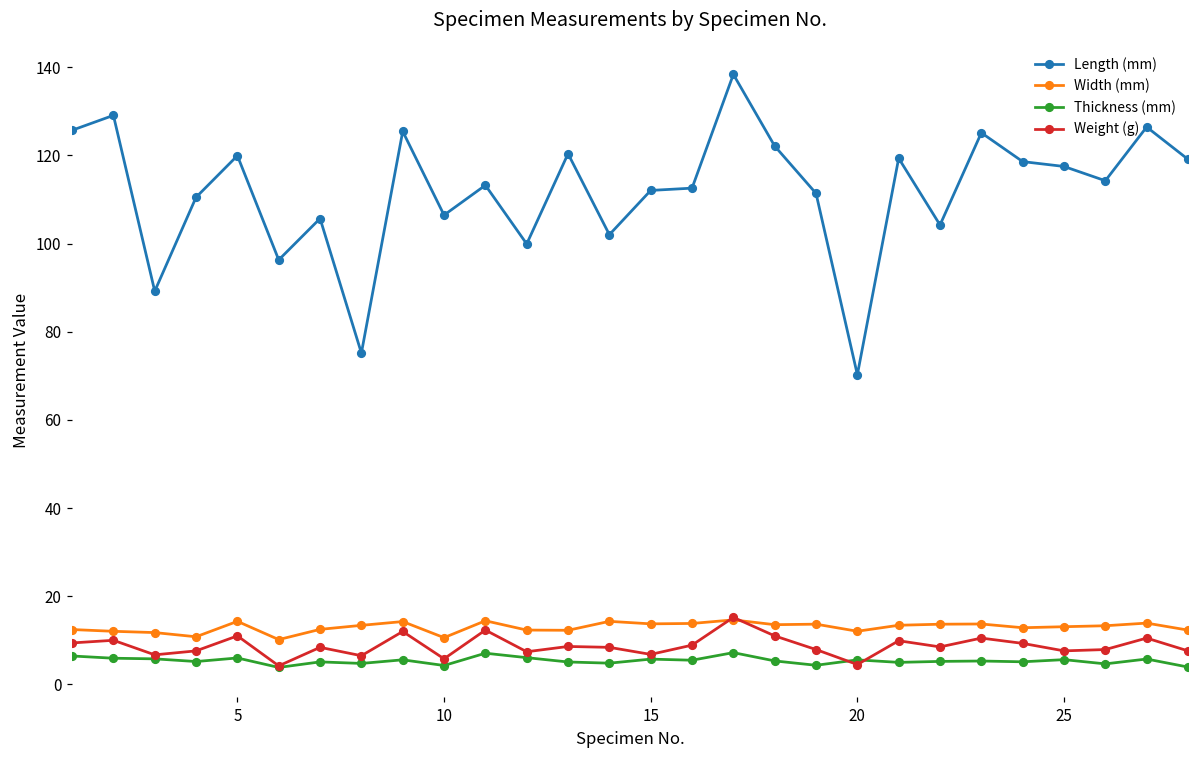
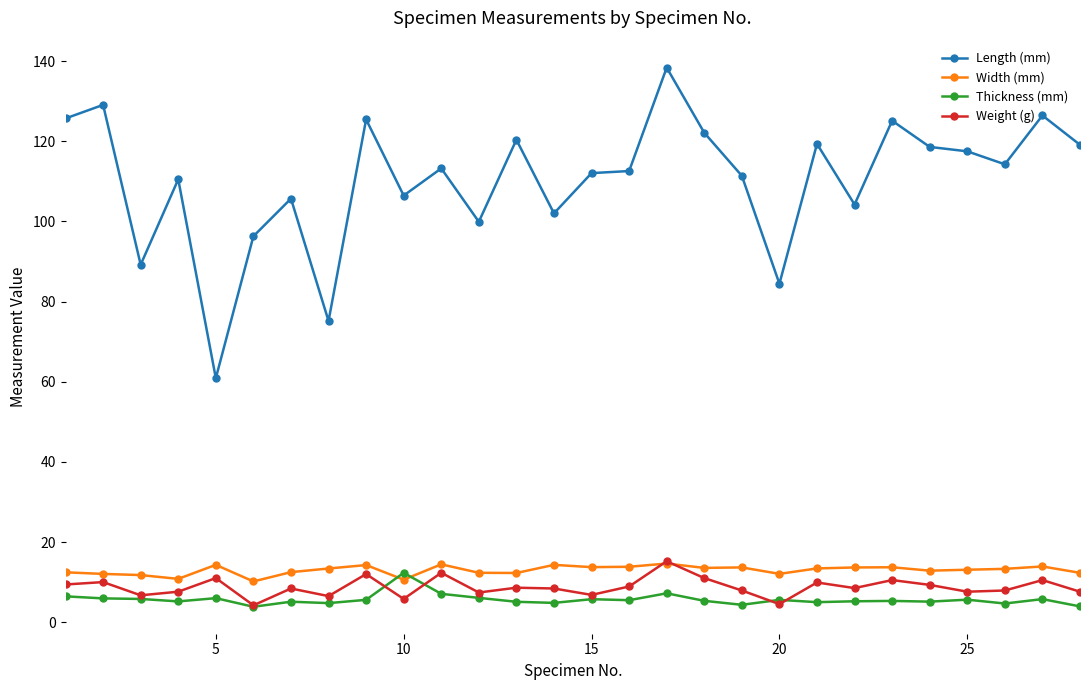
  {
    "Length (mm)": {
-     "5": 120,
+     "5": 61,
      "10": 106,
      "15": 112,
-     "20": 70,
+     "20": 84,
      "25": 118
    },
    "Width (mm)": {
      "5": 14,
      "10": 11,
      "15": 14,
      "20": 12,
      "25": 13
    },
    "Thickness (mm)": {
      "5": 6,
-     "10": 4,
+     "10": 12,
      "15": 6,
      "20": 6,
      "25": 6
    },
    "Weight (g)": {
      "5": 11,
      "10": 6,
      "15": 7,
      "20": 5,
      "25": 8
    }
  }
